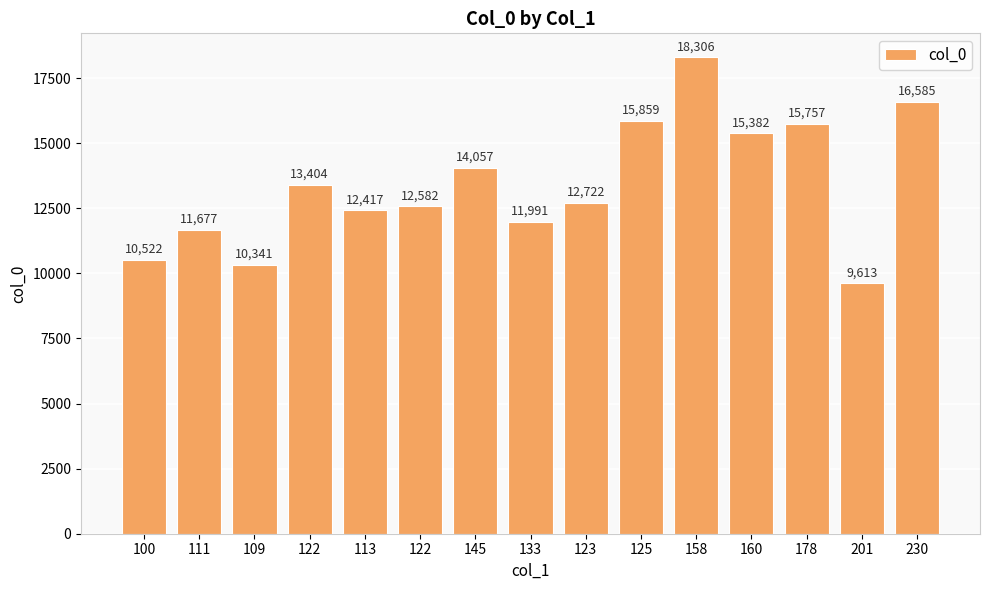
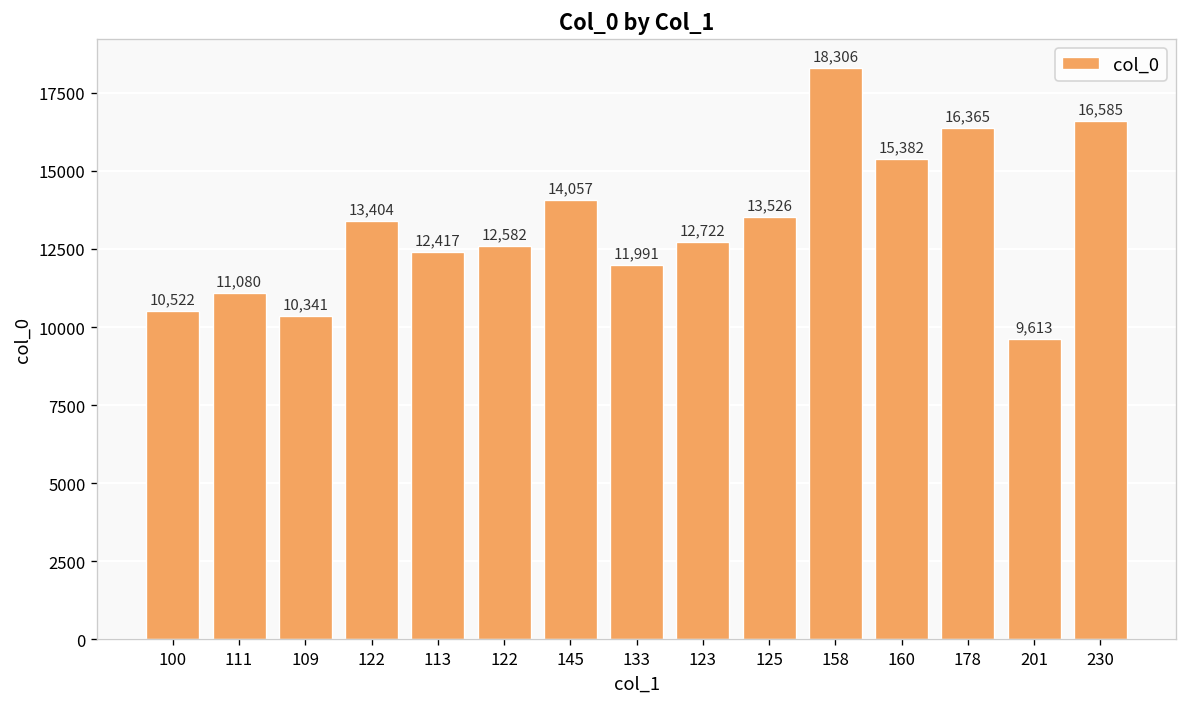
  {
    "100": "10,522",
-   "111": "11,677",
+   "111": "11,080",
    "109": "10,341",
    "113": "12,417",
    "145": "14,057",
    "133": "11,991",
    "123": "12,722",
-   "125": "15,859",
+   "125": "13,526",
    "158": "18,306",
    "160": "15,382",
-   "178": "15,757",
+   "178": "16,365",
    "201": "9,613",
    "230": "16,585"
  }
